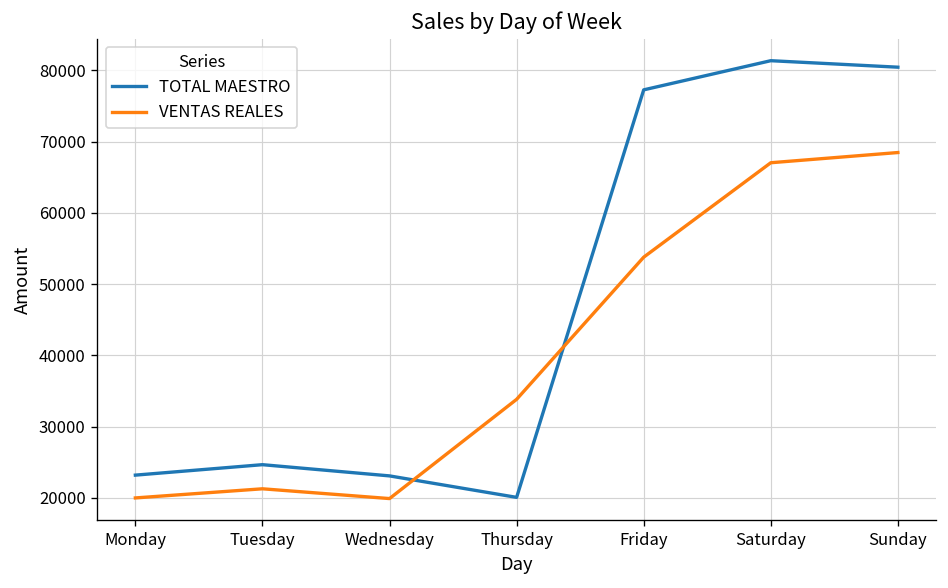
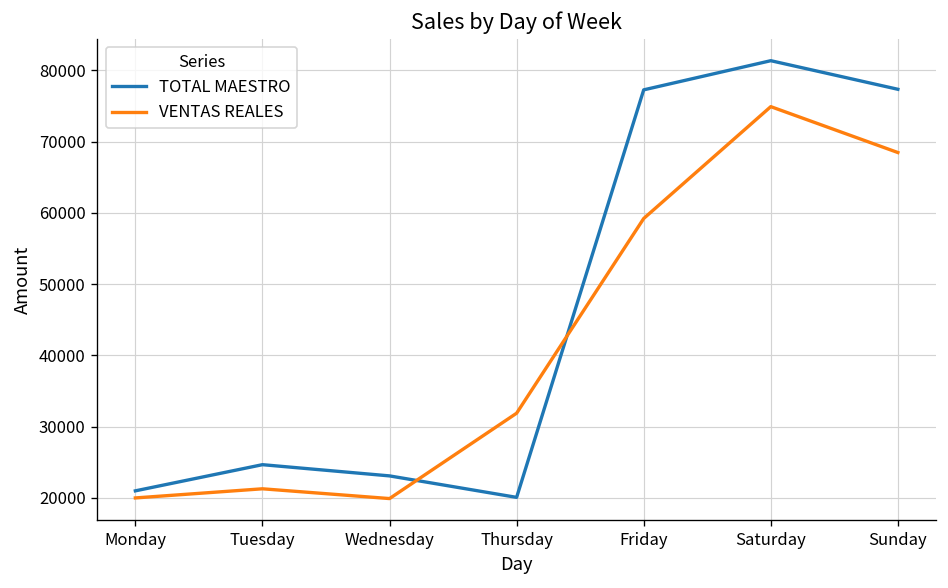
  {
    "TOTAL MAESTRO": {
-     "Monday": 23000,
+     "Monday": 21000,
      "Tuesday": 25000,
      "Wednesday": 23000,
      "Thursday": 20000,
      "Friday": 77000,
      "Saturday": 81000,
-     "Sunday": 80000
+     "Sunday": 77000
    },
    "VENTAS REALES": {
      "Monday": 20000,
      "Tuesday": 21000,
      "Wednesday": 20000,
-     "Thursday": 34000,
-     "Friday": 54000,
-     "Saturday": 67000,
+     "Thursday": 32000,
+     "Friday": 59000,
+     "Saturday": 75000,
      "Sunday": 68000
    }
  }
